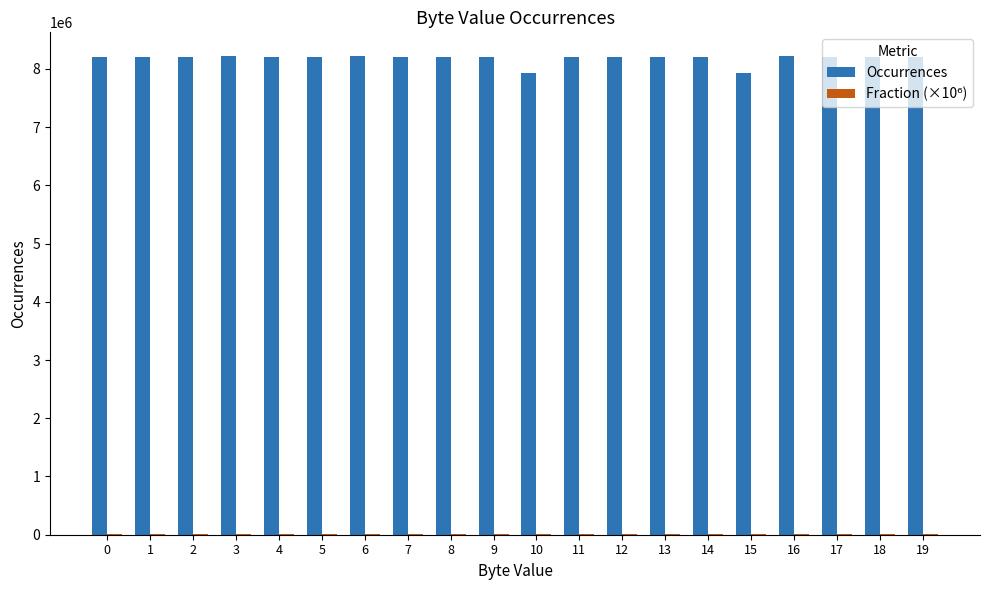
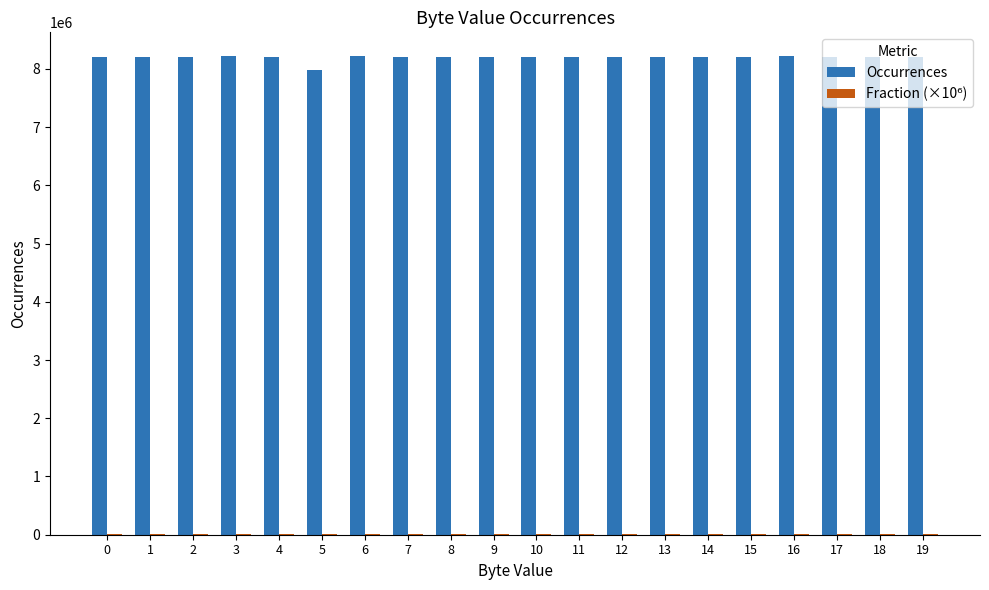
  {
    "Occurrences": {
      "0": 8200000,
      "1": 8200000,
      "2": 8200000,
      "3": 8200000,
      "4": 8200000,
-     "5": 8200000,
+     "5": 8000000,
      "6": 8200000,
      "7": 8200000,
      "8": 8200000,
      "9": 8200000,
-     "10": 7900000,
+     "10": 8200000,
      "11": 8200000,
      "12": 8200000,
      "13": 8200000,
      "14": 8200000,
-     "15": 7900000,
+     "15": 8200000,
      "16": 8200000
    }
  }
